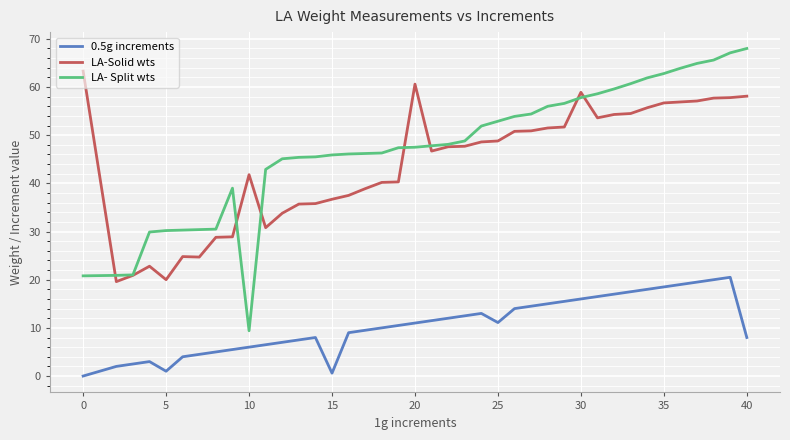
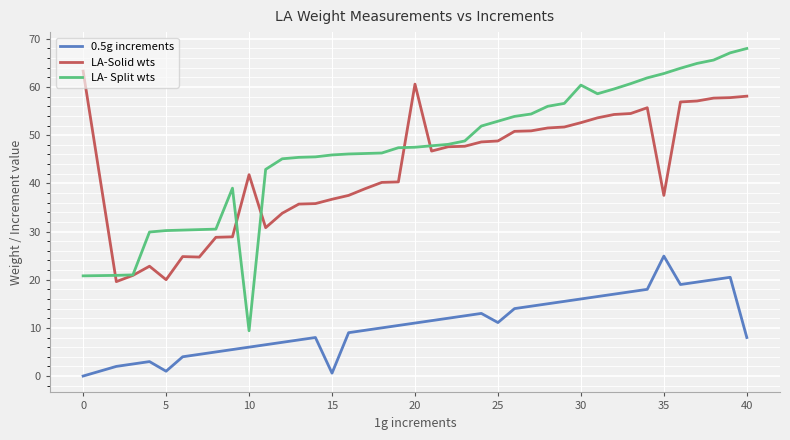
  {
    "0.5g increments": {
      "0": 0,
      "5": 1,
      "10": 6,
      "15": 1,
      "20": 11,
      "25": 11,
      "30": 16,
-     "35": 19,
+     "35": 25,
      "40": 8
    },
    "LA-Solid wts": {
      "5": 20,
      "10": 42,
      "15": 37,
      "20": 61,
      "25": 49,
-     "30": 59,
-     "35": 57,
+     "30": 53,
+     "35": 38,
      "40": 58
    },
    "LA- Split wts": {
      "0": 21,
      "5": 30,
      "10": 9,
      "15": 46,
      "20": 48,
      "25": 53,
-     "30": 58,
+     "30": 60,
      "35": 63,
      "40": 68
    }
  }
